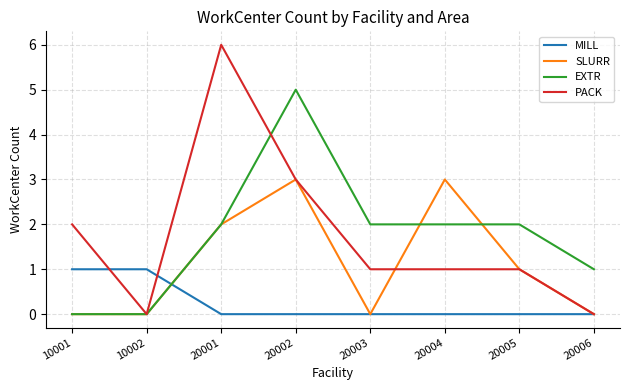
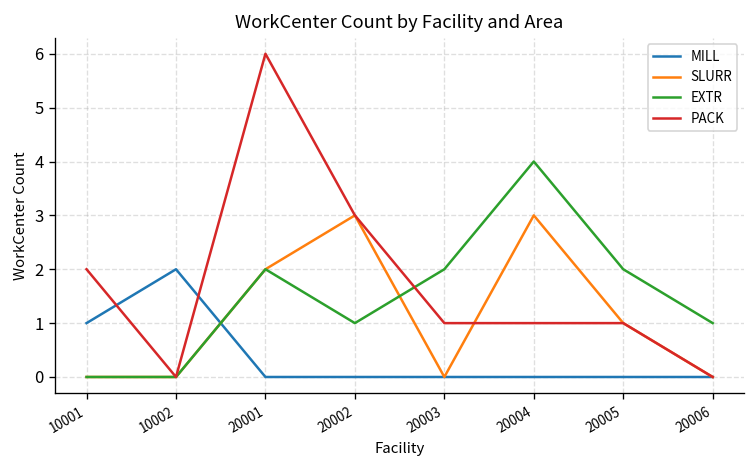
  {
    "MILL": {
      "10001": 1,
-     "10002": 1,
+     "10002": 2,
      "20001": 0,
      "20002": 0,
      "20004": 0,
      "20005": 0
    },
    "SLURR": {
      "20004": 3
    },
    "EXTR": {
-     "20002": 5,
+     "20002": 1,
      "20003": 2,
-     "20004": 2,
+     "20004": 4,
      "20005": 2,
      "20006": 1
    },
    "PACK": {
      "10001": 2,
      "20001": 6,
      "20003": 1,
      "20004": 1
    }
  }
